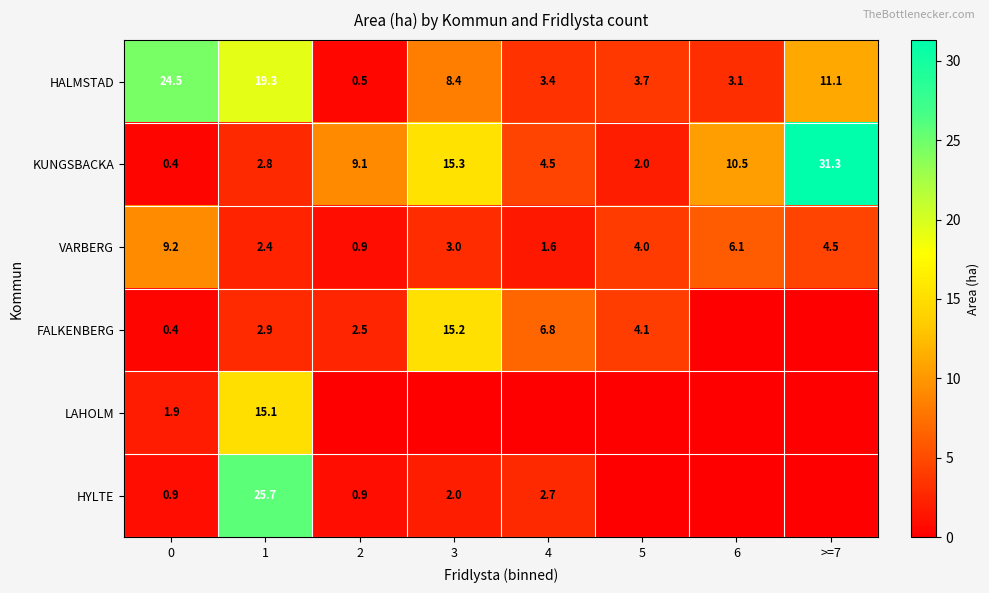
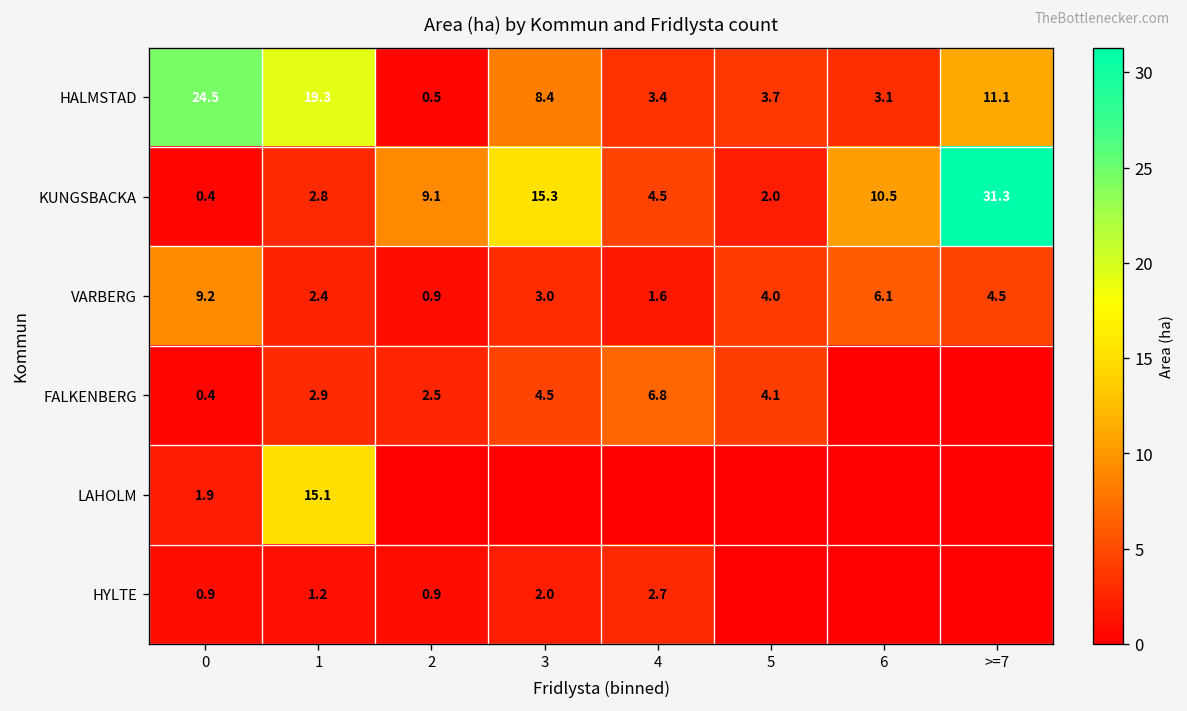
  {
    "HALMSTAD": {
      "0": 24.5,
      "1": 19.3,
      "2": 0.5,
      "3": 8.4,
      "4": 3.4,
      "5": 3.7,
      "6": 3.1,
      ">=7": 11.1
    },
    "KUNGSBACKA": {
      "0": 0.4,
      "1": 2.8,
      "2": 9.1,
      "3": 15.3,
      "4": 4.5,
      "5": 2.0,
      "6": 10.5,
      ">=7": 31.3
    },
    "VARBERG": {
      "0": 9.2,
      "1": 2.4,
      "2": 0.9,
      "3": 3.0,
      "4": 1.6,
      "5": 4.0,
      "6": 6.1,
      ">=7": 4.5
    },
    "FALKENBERG": {
      "0": 0.4,
      "1": 2.9,
      "2": 2.5,
-     "3": 15.2,
+     "3": 4.5,
      "4": 6.8,
      "5": 4.1
    },
    "LAHOLM": {
      "0": 1.9,
      "1": 15.1
    },
    "HYLTE": {
      "0": 0.9,
-     "1": 25.7,
+     "1": 1.2,
      "2": 0.9,
      "3": 2.0,
      "4": 2.7
    }
  }
